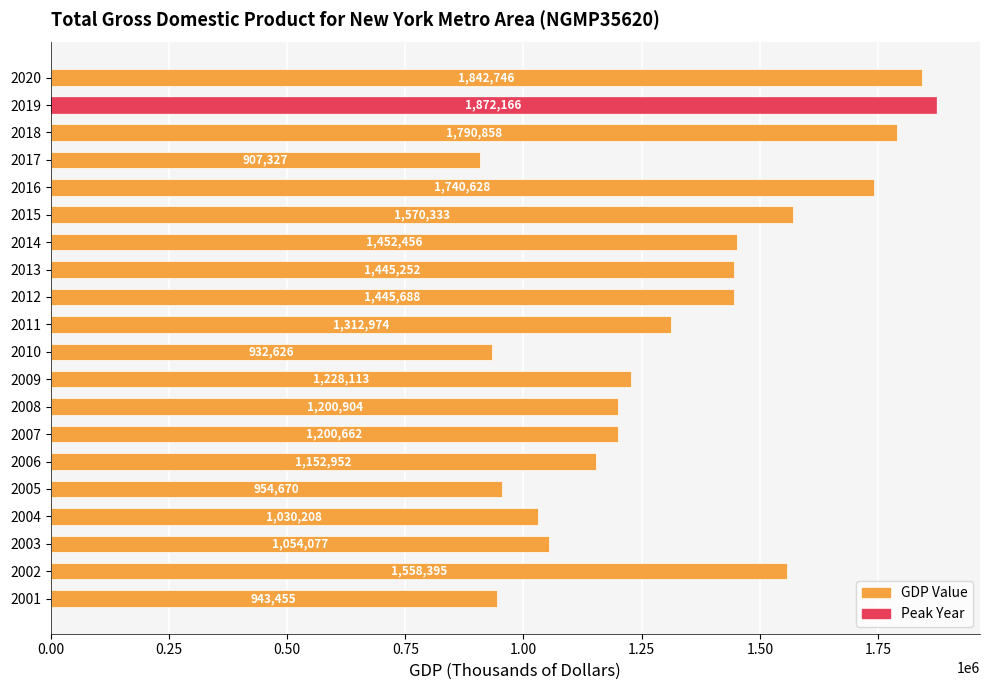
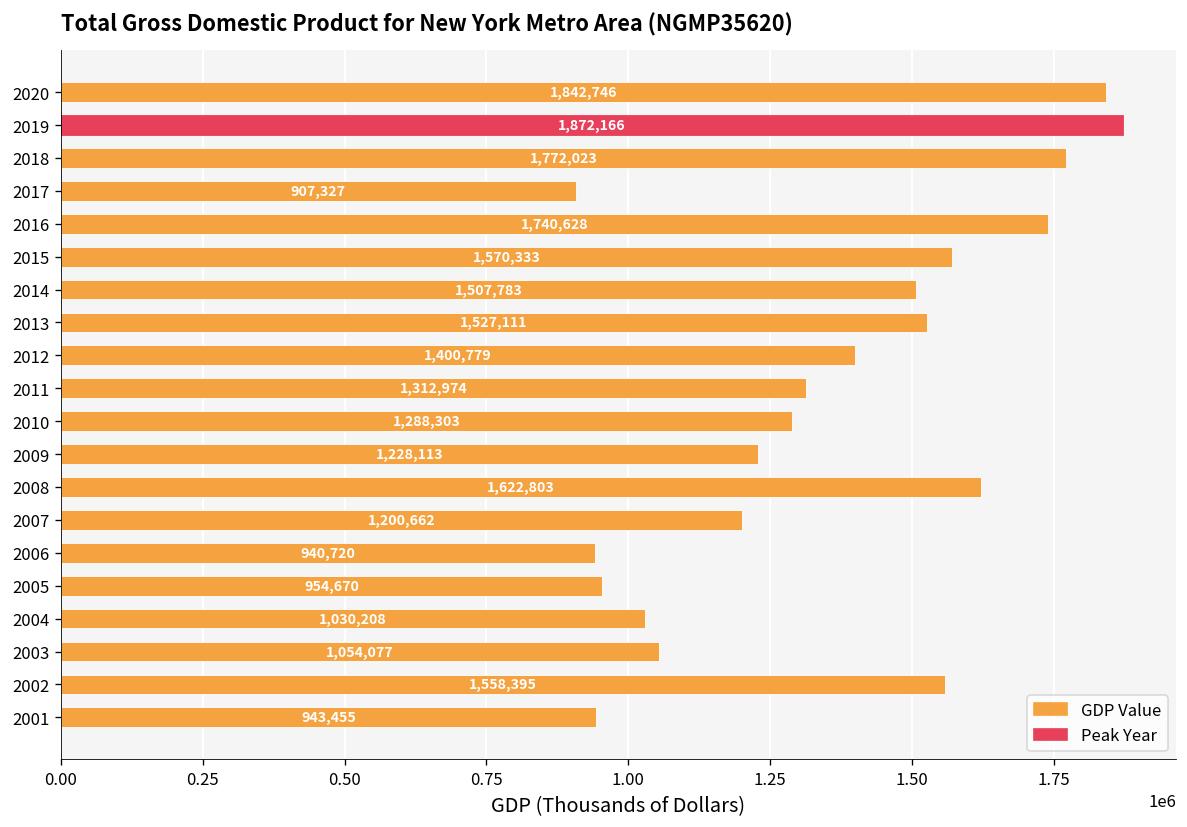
  {
    "2020": "1,842,746",
    "2019": "1,872,166",
-   "2018": "1,790,858",
+   "2018": "1,772,023",
    "2017": "907,327",
    "2016": "1,740,628",
    "2015": "1,570,333",
-   "2014": "1,452,456",
-   "2013": "1,445,252",
-   "2012": "1,445,688",
+   "2014": "1,507,783",
+   "2013": "1,527,111",
+   "2012": "1,400,779",
    "2011": "1,312,974",
-   "2010": "932,626",
+   "2010": "1,288,303",
    "2009": "1,228,113",
-   "2008": "1,200,904",
+   "2008": "1,622,803",
    "2007": "1,200,662",
-   "2006": "1,152,952",
+   "2006": "940,720",
    "2005": "954,670",
    "2004": "1,030,208",
    "2003": "1,054,077",
    "2002": "1,558,395",
    "2001": "943,455"
  }
